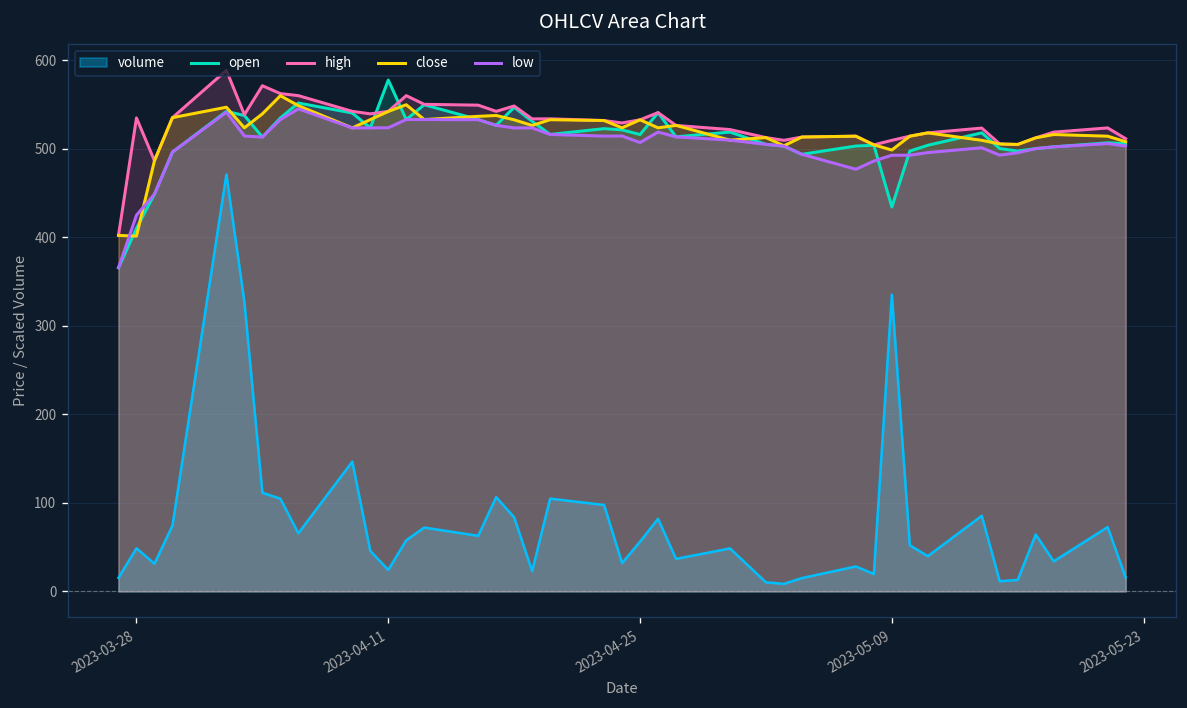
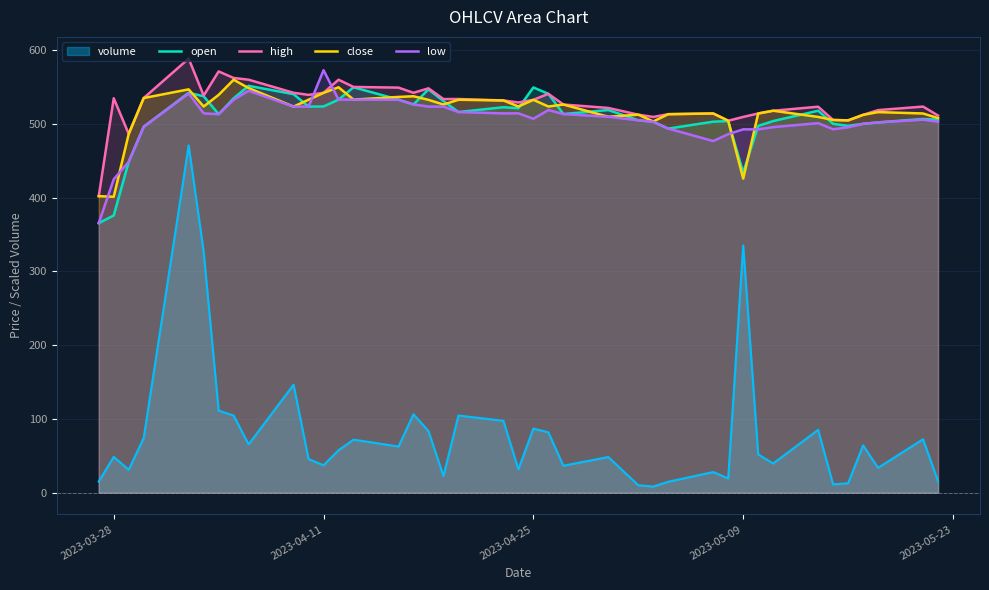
  {
    "volume": {
      "2023-03-28": 50,
-     "2023-04-11": 20,
-     "2023-04-25": 60,
+     "2023-04-11": 40,
+     "2023-04-25": 90,
      "2023-05-09": 340
    },
    "open": {
-     "2023-03-28": 410,
-     "2023-04-11": 580,
-     "2023-04-25": 520,
+     "2023-03-28": 380,
+     "2023-04-11": 520,
+     "2023-04-25": 550,
      "2023-05-09": 430
    },
    "high": {
      "2023-03-28": 530,
      "2023-05-09": 510
    },
    "close": {
      "2023-03-28": 400,
-     "2023-05-09": 500
+     "2023-05-09": 430
    },
    "low": {
      "2023-03-28": 420,
-     "2023-04-11": 520,
+     "2023-04-11": 570,
      "2023-04-25": 510,
      "2023-05-09": 490
    }
  }
